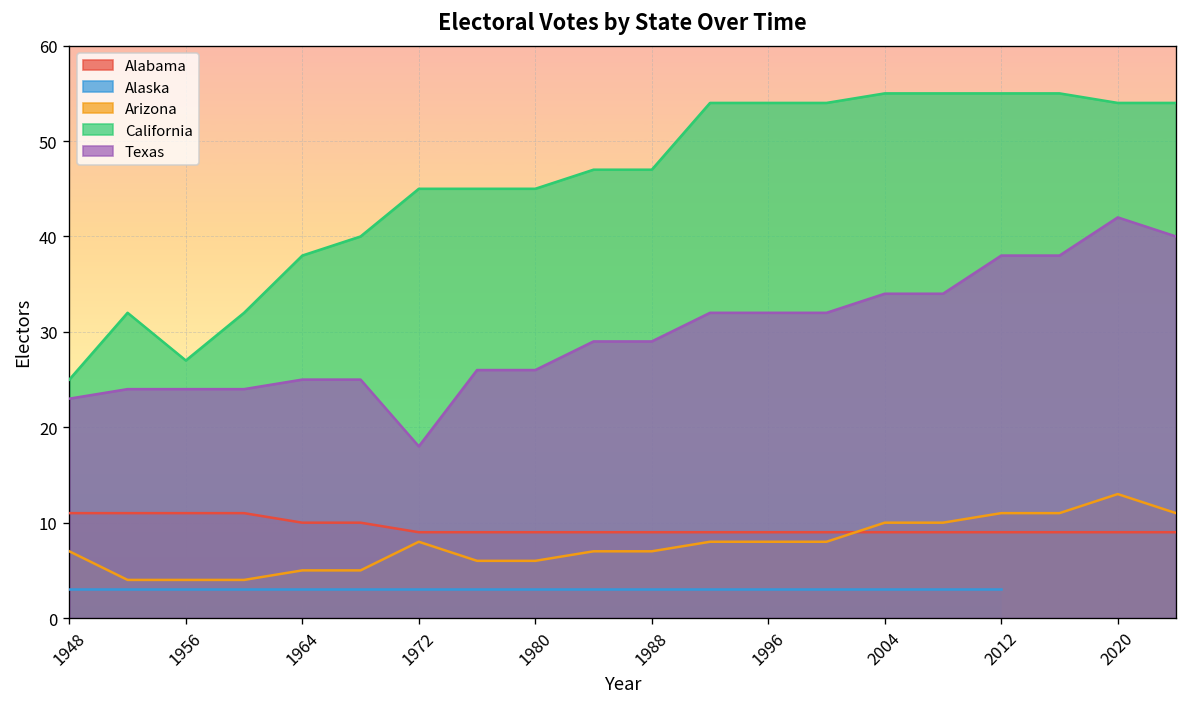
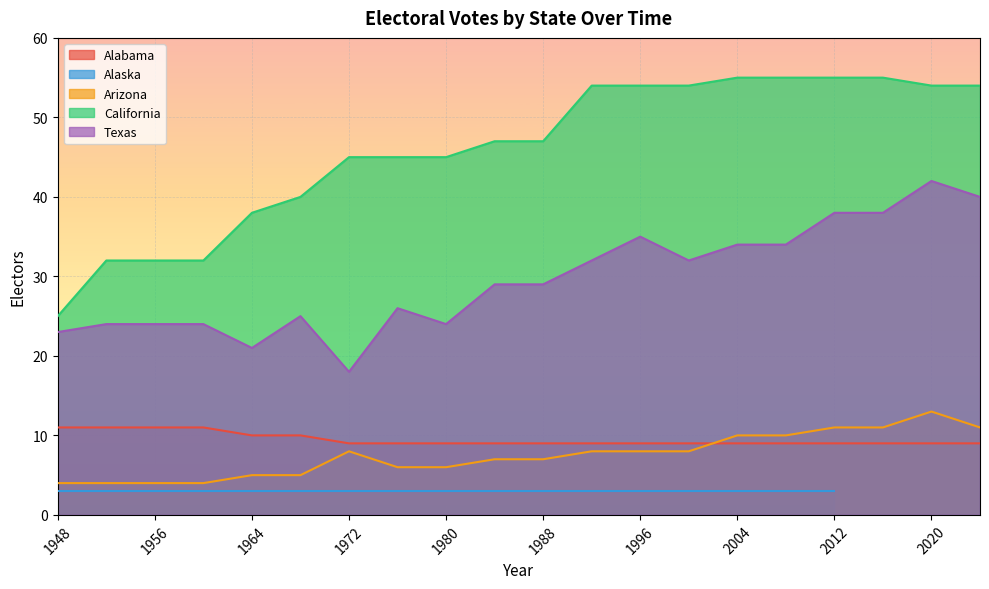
  {
    "Alabama": {
      "1948": 11,
      "1956": 11,
      "1964": 10,
      "1972": 9,
      "1980": 9,
      "1988": 9,
      "1996": 9,
      "2004": 9,
      "2012": 9,
      "2020": 9
    },
    "Alaska": {
      "1948": 3,
      "1956": 3,
      "1964": 3,
      "1972": 3,
      "1980": 3,
      "1988": 3,
      "1996": 3,
      "2004": 3,
      "2012": 3
    },
    "Arizona": {
-     "1948": 7,
+     "1948": 4,
      "1956": 4,
      "1964": 5,
      "1972": 8,
      "1980": 6,
      "1988": 7,
      "1996": 8,
      "2004": 10,
      "2012": 11,
      "2020": 13
    },
    "California": {
      "1948": 25,
-     "1956": 27,
+     "1956": 32,
      "1964": 38,
      "1972": 45,
      "1980": 45,
      "1988": 47,
      "1996": 54,
      "2004": 55,
      "2012": 55,
      "2020": 54
    },
    "Texas": {
      "1948": 23,
      "1956": 24,
-     "1964": 25,
+     "1964": 21,
      "1972": 18,
-     "1980": 26,
+     "1980": 24,
      "1988": 29,
-     "1996": 32,
+     "1996": 35,
      "2004": 34,
      "2012": 38,
      "2020": 42
    }
  }
